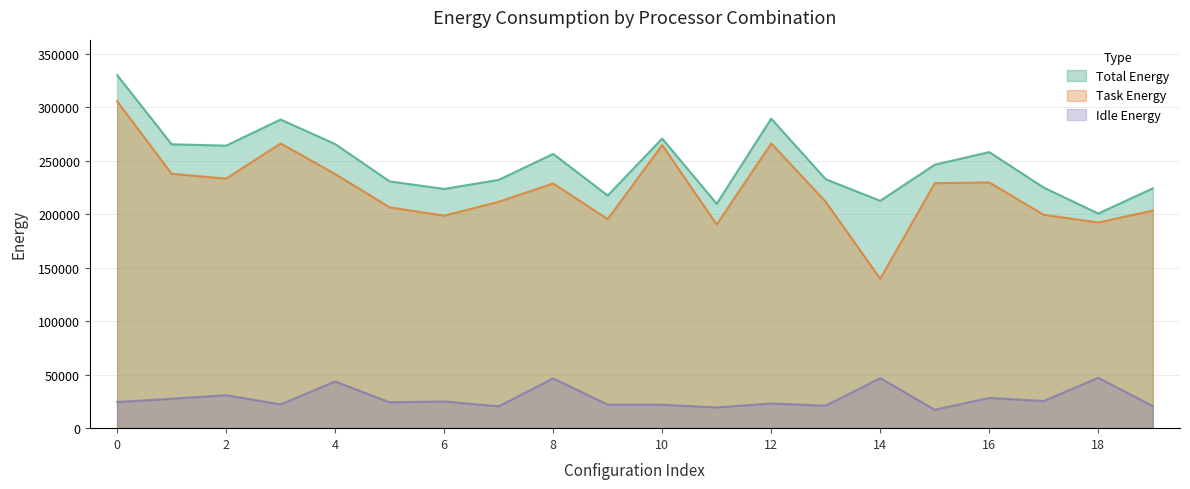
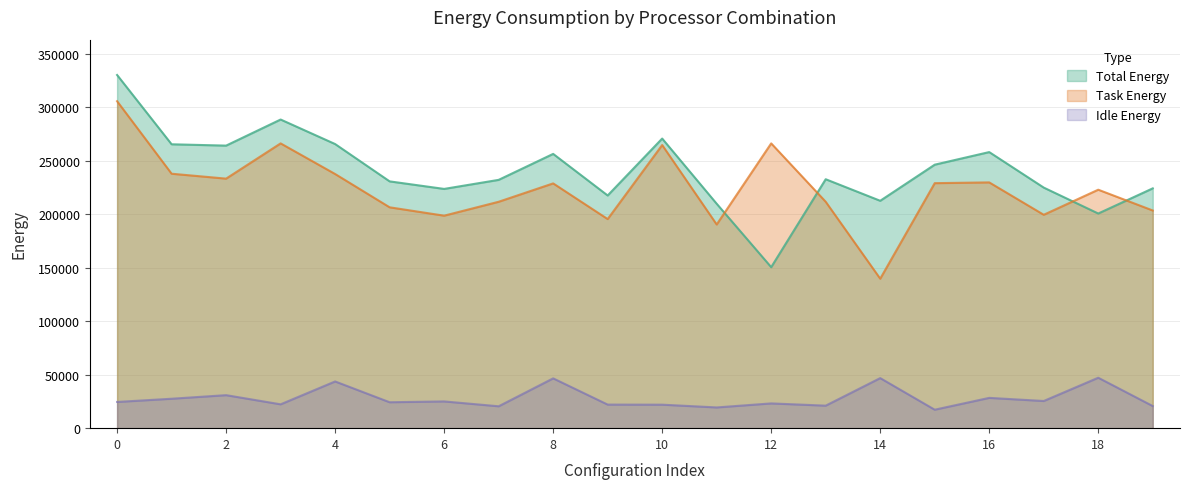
  {
    "Total Energy": {
      "0": 330000,
      "2": 264000,
      "4": 266000,
      "6": 224000,
      "8": 256000,
      "10": 271000,
-     "12": 289000,
+     "12": 151000,
      "14": 213000,
      "16": 258000,
      "18": 201000
    },
    "Task Energy": {
      "0": 306000,
      "2": 233000,
      "4": 238000,
      "6": 199000,
      "8": 229000,
      "10": 265000,
      "12": 266000,
      "14": 140000,
      "16": 230000,
-     "18": 192000
+     "18": 223000
    },
    "Idle Energy": {
      "0": 25000,
      "2": 31000,
      "4": 44000,
      "6": 25000,
      "8": 47000,
      "10": 22000,
      "12": 23000,
      "14": 47000,
      "16": 28000,
      "18": 47000
    }
  }
